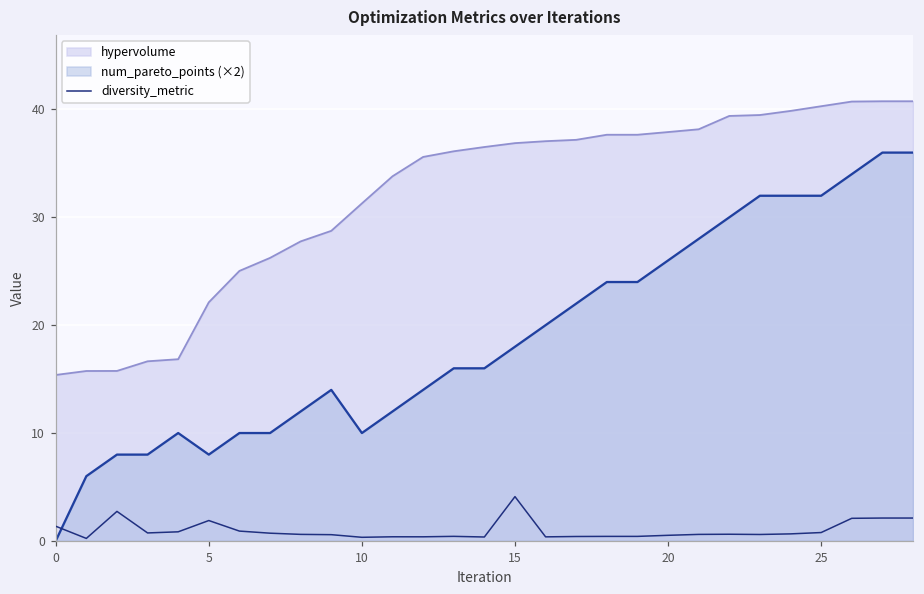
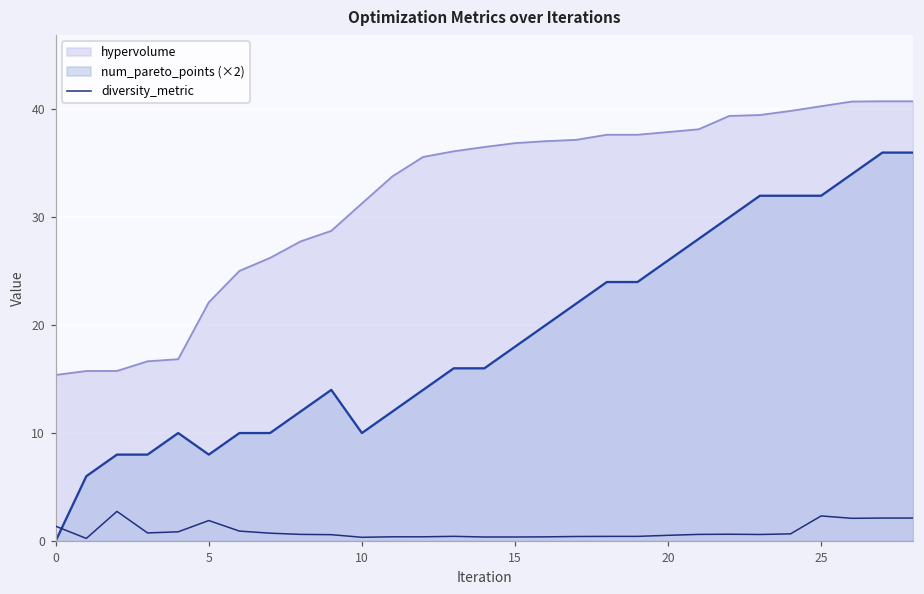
  {
    "diversity_metric": {
      "0": 1,
      "5": 2,
      "10": 0,
-     "15": 4,
+     "15": 0,
      "20": 1,
-     "25": 1
+     "25": 2
    }
  }
